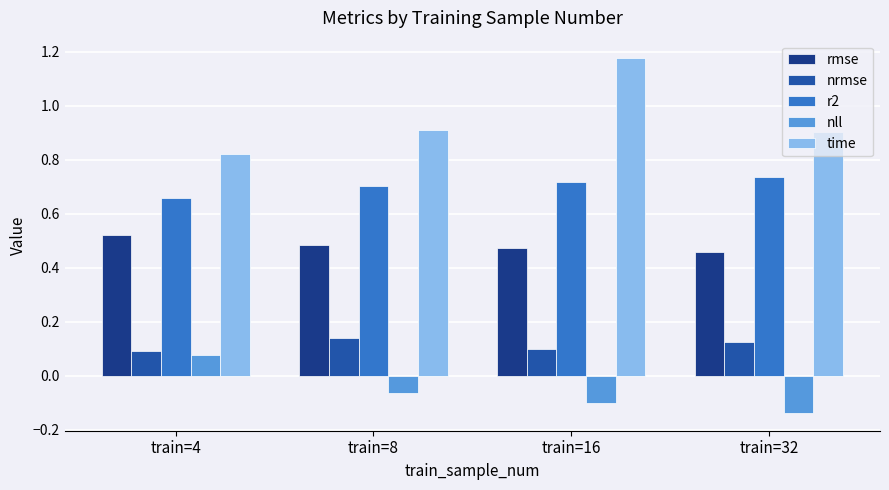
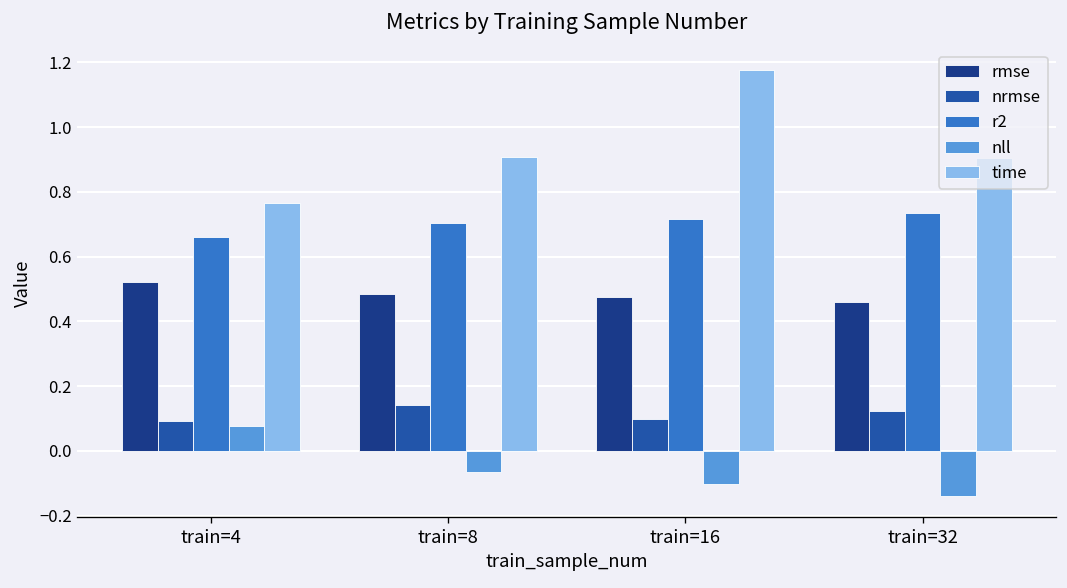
  {
    "time": {
-     "train=4": 0.82,
+     "train=4": 0.76,
      "train=8": 0.91,
      "train=16": 1.18
    }
  }
